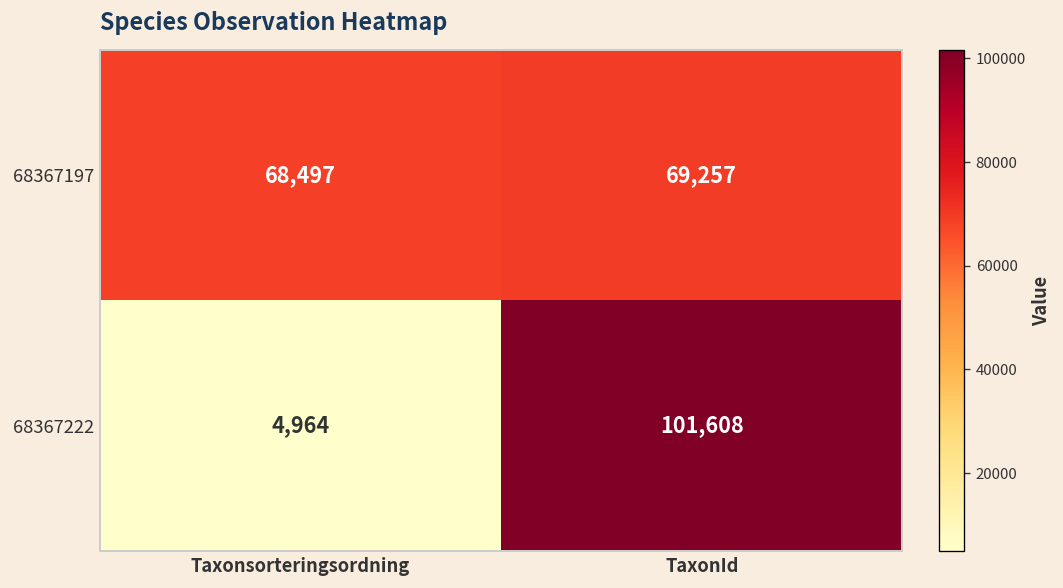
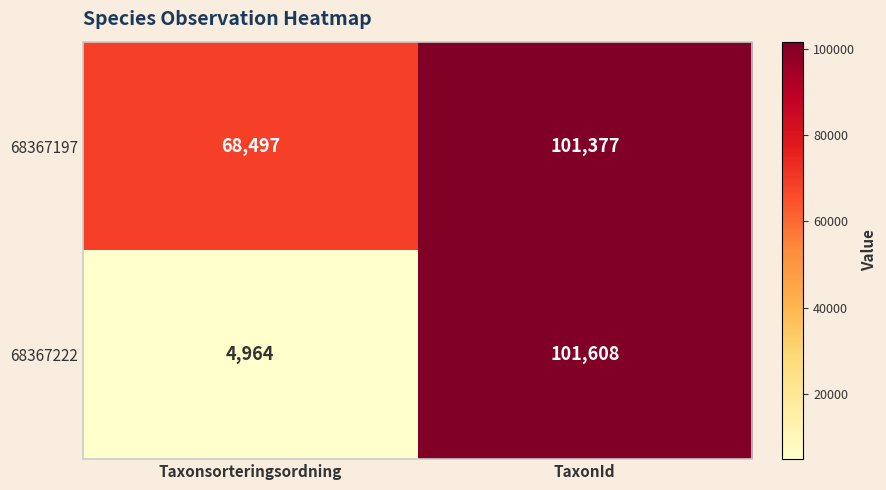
  {
    "68367197": {
      "Taxonsorteringsordning": "68,497",
-     "TaxonId": "69,257"
+     "TaxonId": "101,377"
    },
    "68367222": {
      "Taxonsorteringsordning": "4,964",
      "TaxonId": "101,608"
    }
  }
